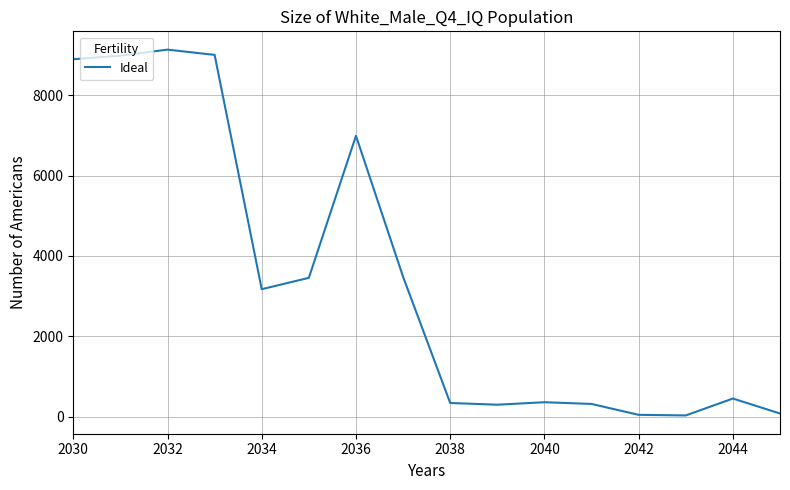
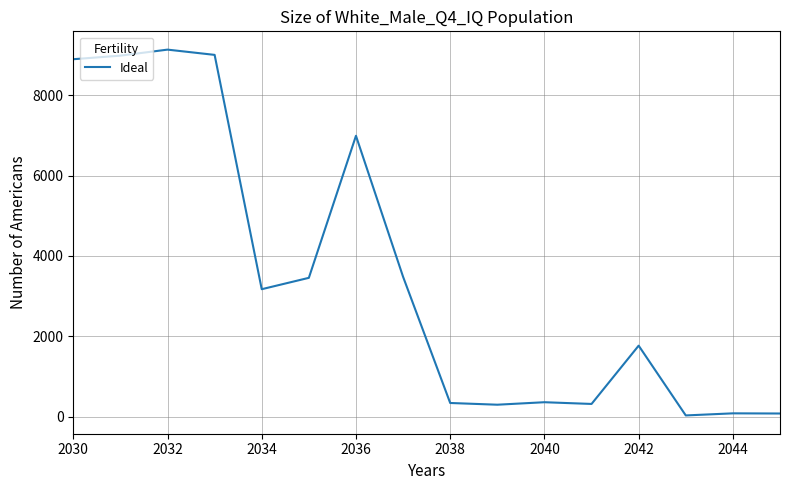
  {
    "2030": 8900,
    "2032": 9100,
    "2034": 3200,
    "2036": 7000,
    "2038": 300,
    "2040": 400,
-   "2042": 0,
-   "2044": 400
+   "2042": 1800,
+   "2044": 100
  }
